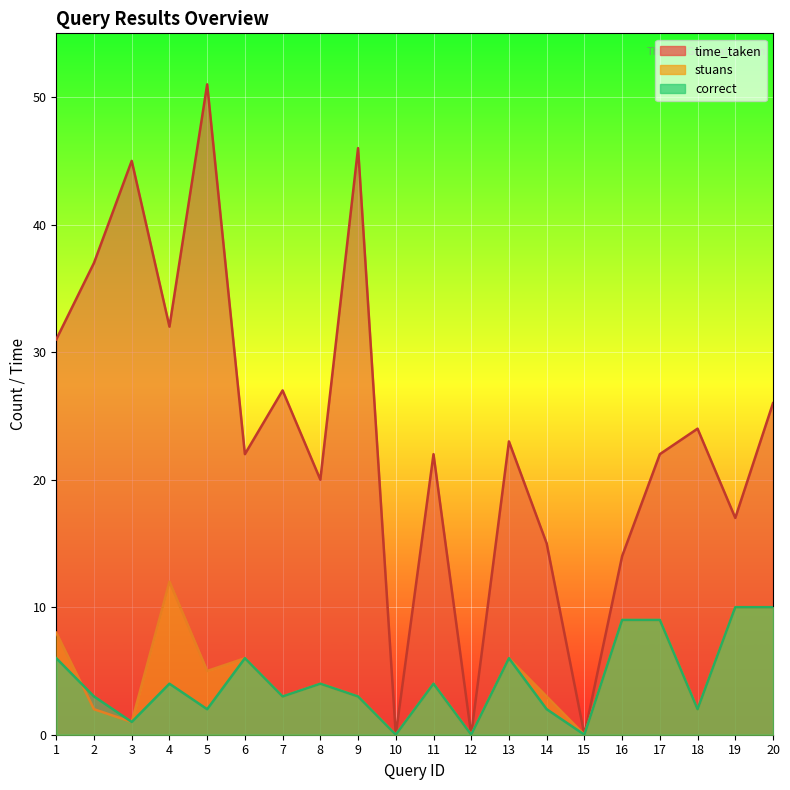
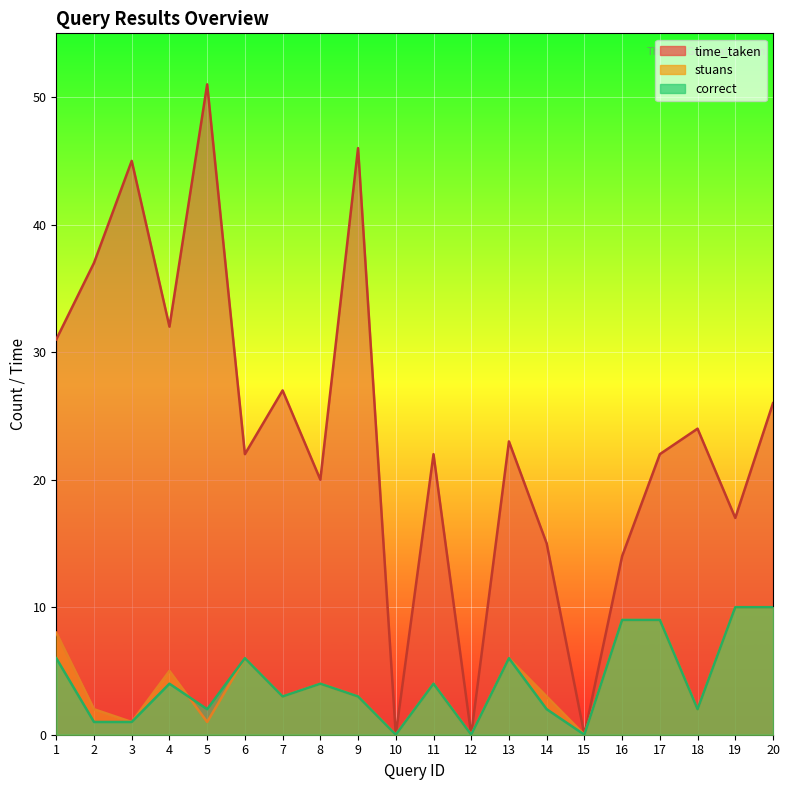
  {
    "time_taken": {
      "1": 31,
      "2": 37,
      "3": 45,
      "4": 32,
      "5": 51,
      "6": 22,
      "7": 27,
      "8": 20,
      "9": 46,
      "11": 22,
      "13": 23,
      "14": 15,
      "16": 14,
      "17": 22,
      "18": 24,
      "19": 17,
      "20": 26
    },
    "stuans": {
      "1": 8,
      "2": 2,
-     "4": 12,
-     "5": 5,
+     "4": 5,
+     "5": 1,
      "14": 3
    },
    "correct": {
      "1": 6,
-     "2": 3,
+     "2": 1,
      "4": 4,
      "5": 2,
      "14": 2
    }
  }
